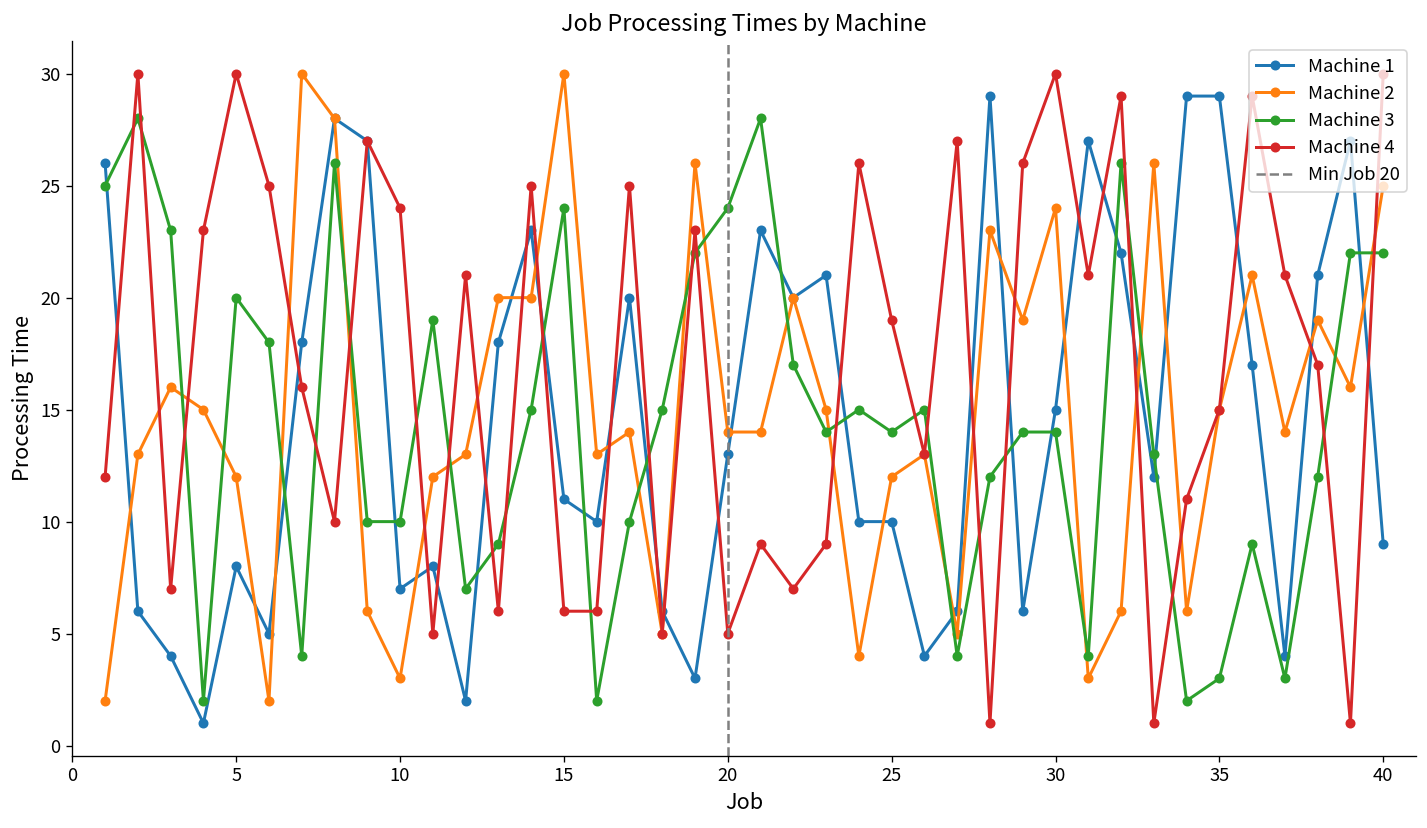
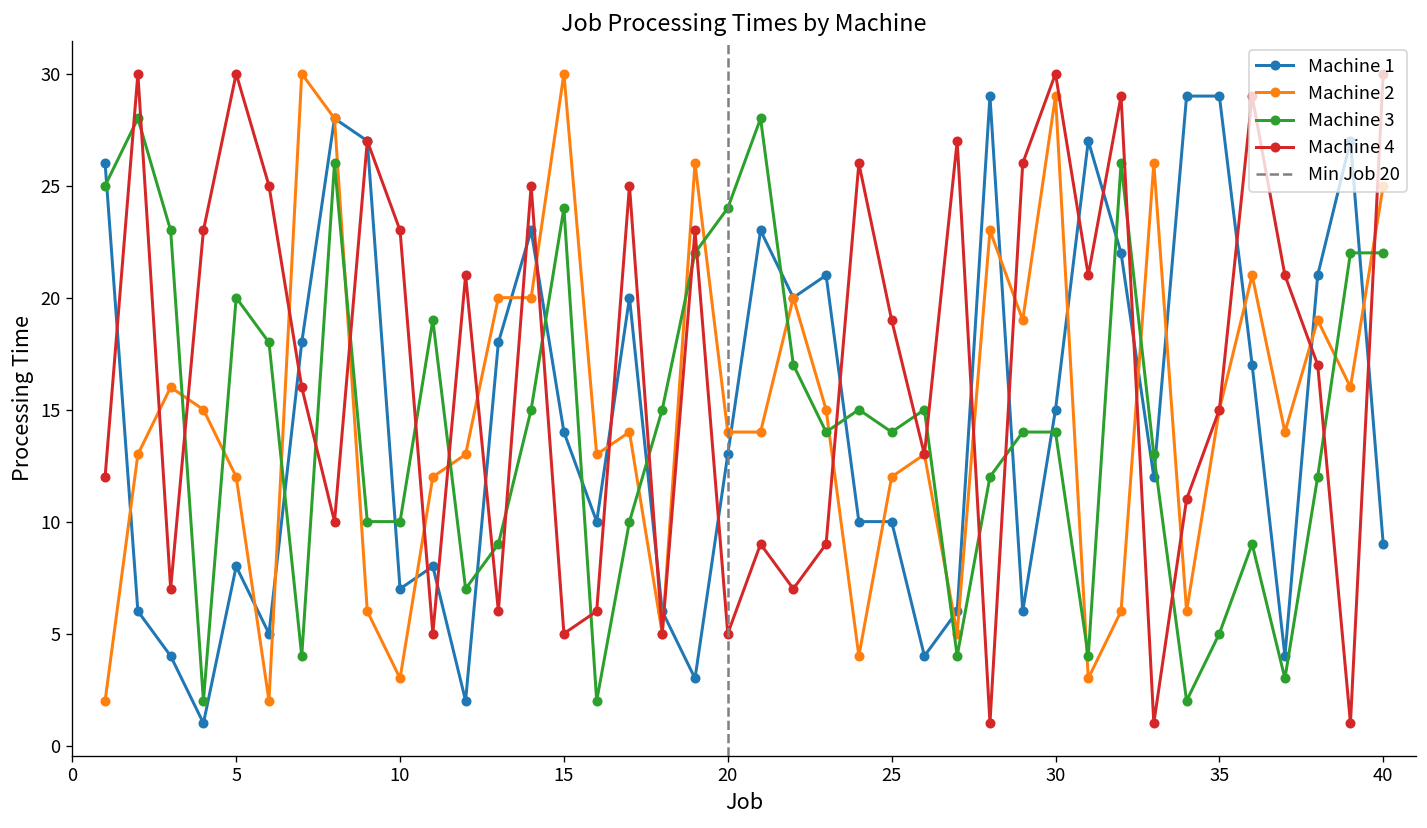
  {
    "Machine 1": {
      "5": 8,
      "10": 7,
-     "15": 11,
+     "15": 14,
      "20": 13,
      "25": 10,
      "30": 15,
      "35": 29,
      "40": 9
    },
    "Machine 2": {
      "5": 12,
      "10": 3,
      "15": 30,
      "20": 14,
      "25": 12,
-     "30": 24
+     "30": 29
    },
    "Machine 3": {
      "5": 20,
      "10": 10,
      "15": 24,
      "20": 24,
      "25": 14,
      "30": 14,
-     "35": 3,
+     "35": 5,
      "40": 22
    },
    "Machine 4": {
      "5": 30,
-     "10": 24,
-     "15": 6,
+     "10": 23,
+     "15": 5,
      "20": 5,
      "25": 19,
      "30": 30
    }
  }
